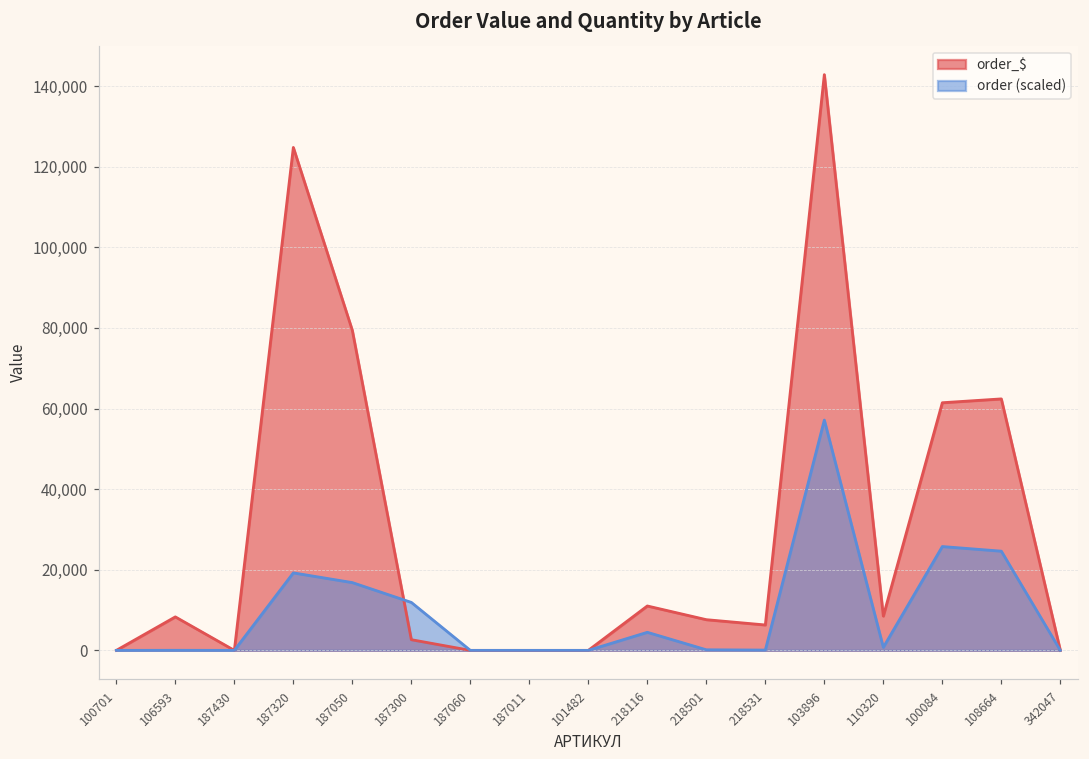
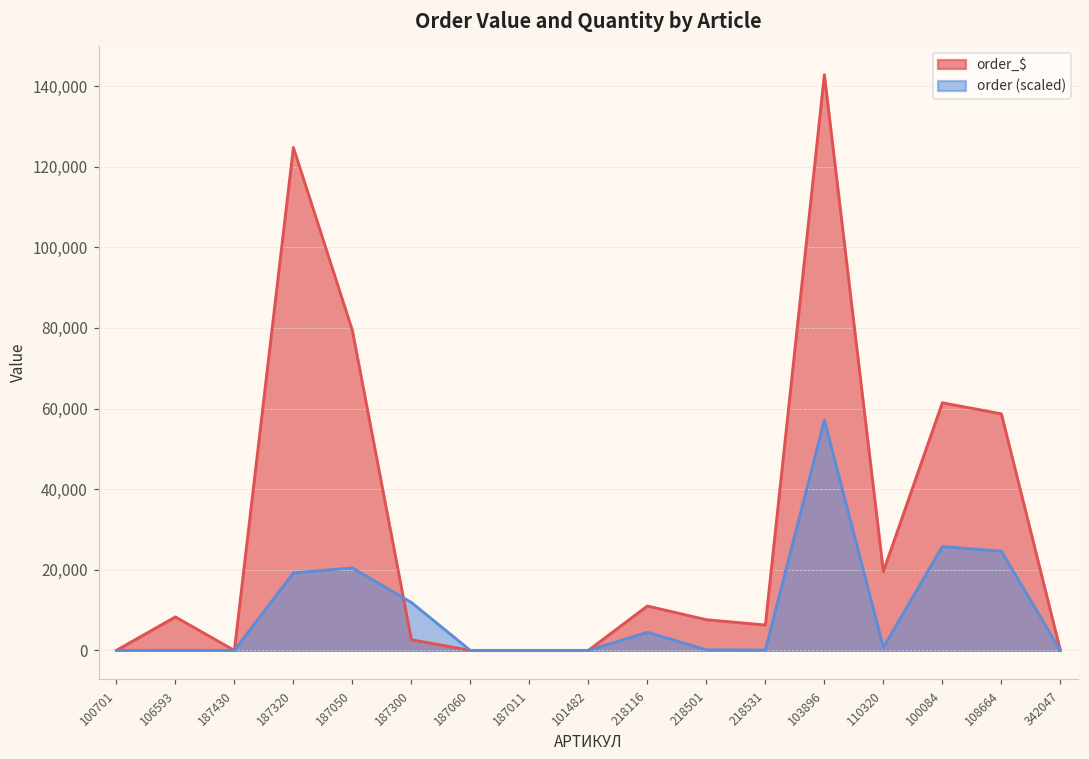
  {
    "order_$": {
      "106593": "8,000",
      "187320": "125,000",
      "187050": "79,000",
      "187300": "3,000",
      "218116": "11,000",
      "218501": "8,000",
      "218531": "6,000",
      "103896": "143,000",
-     "110320": "9,000",
+     "110320": "20,000",
      "100084": "61,000",
-     "108664": "62,000"
+     "108664": "59,000"
    },
    "order (scaled)": {
      "106593": "0",
      "187320": "19,000",
-     "187050": "17,000",
+     "187050": "20,000",
      "187300": "12,000",
      "218116": "4,000",
      "218501": "0",
      "218531": "0",
      "103896": "57,000",
      "110320": "1,000",
      "100084": "26,000",
      "108664": "25,000"
    }
  }
